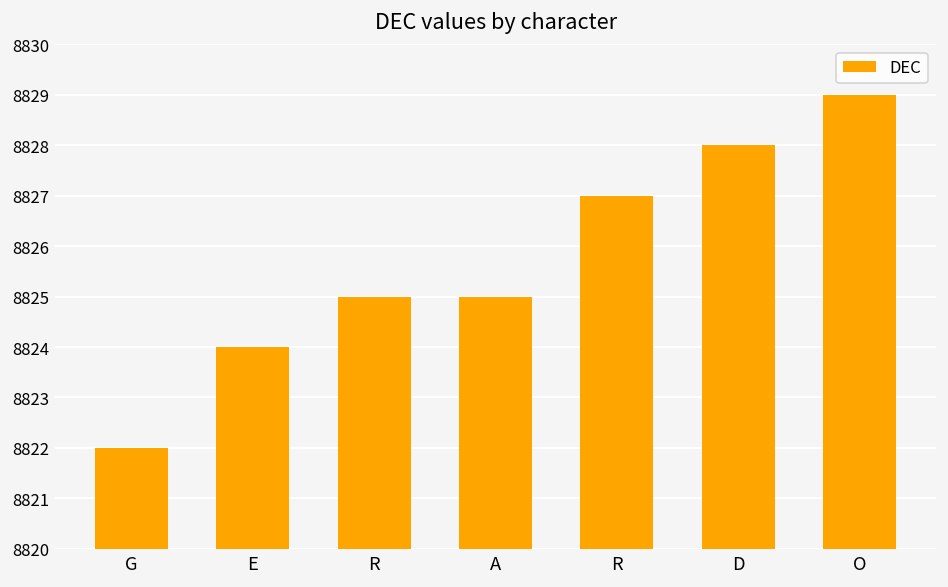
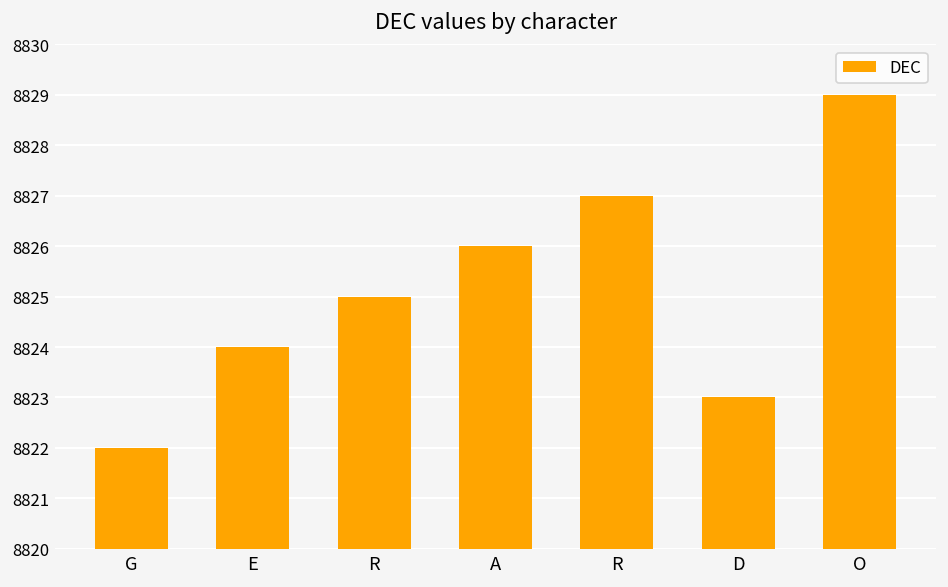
  {
    "G": 8822,
    "E": 8824,
-   "A": 8825,
-   "D": 8828,
+   "A": 8826,
+   "D": 8823,
    "O": 8829
  }
